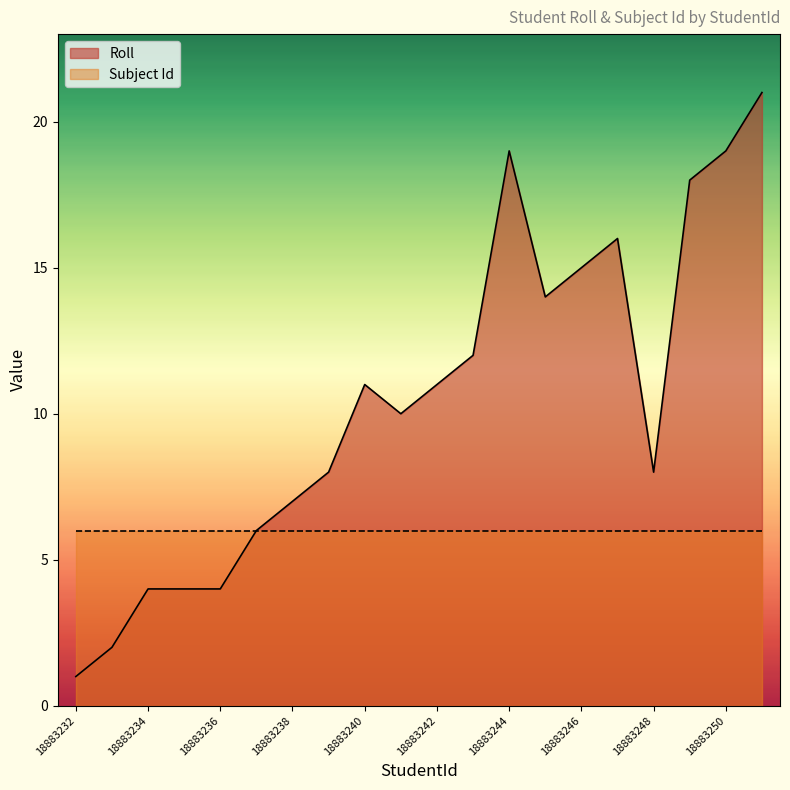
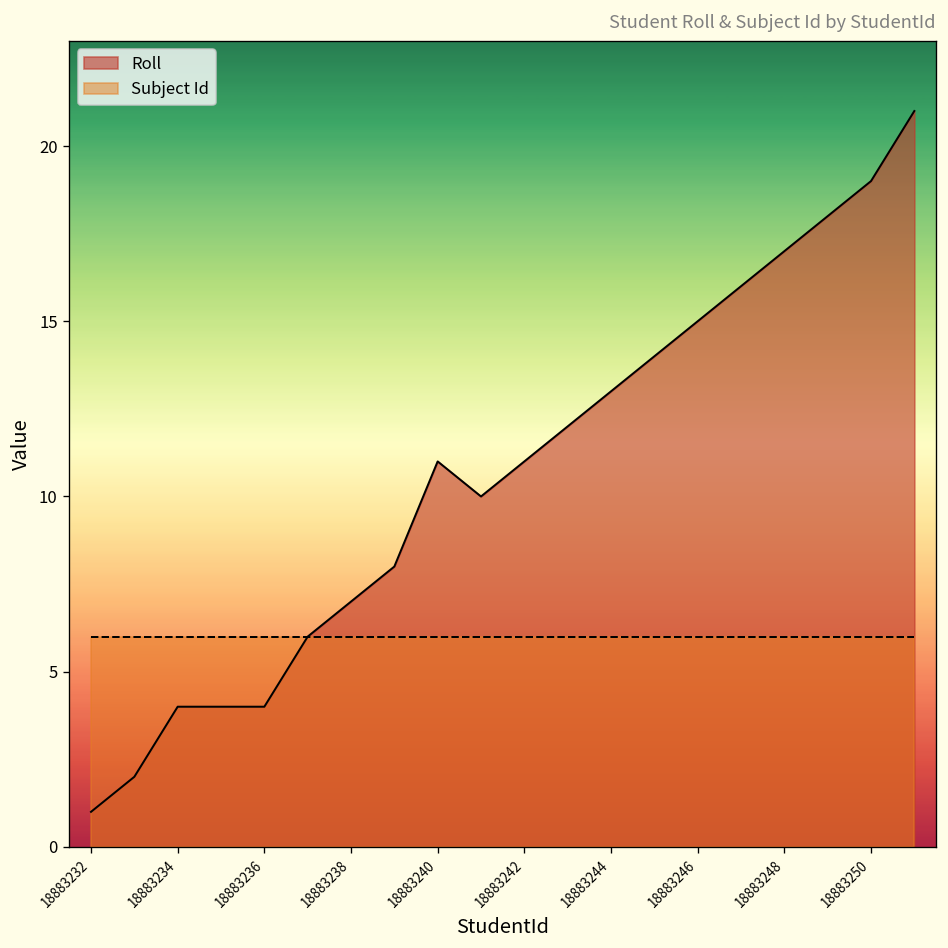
  {
    "Roll": {
      "18883232": 1,
      "18883234": 4,
      "18883236": 4,
      "18883238": 7,
      "18883240": 11,
      "18883242": 11,
-     "18883244": 19,
+     "18883244": 13,
      "18883246": 15,
-     "18883248": 8,
+     "18883248": 17,
      "18883250": 19
    },
    "Subject Id": {
      "18883232": 6,
      "18883234": 6,
      "18883236": 6,
      "18883238": 6,
      "18883240": 6,
      "18883242": 6,
      "18883244": 6,
      "18883246": 6,
      "18883248": 6,
      "18883250": 6
    }
  }
